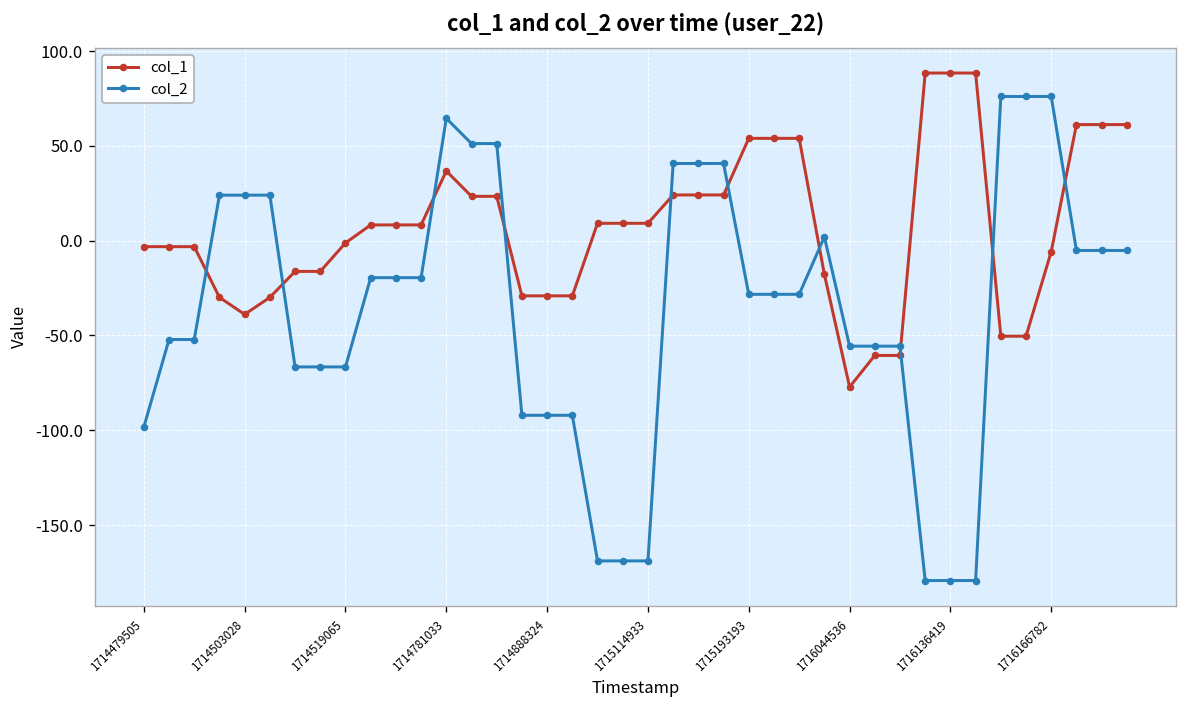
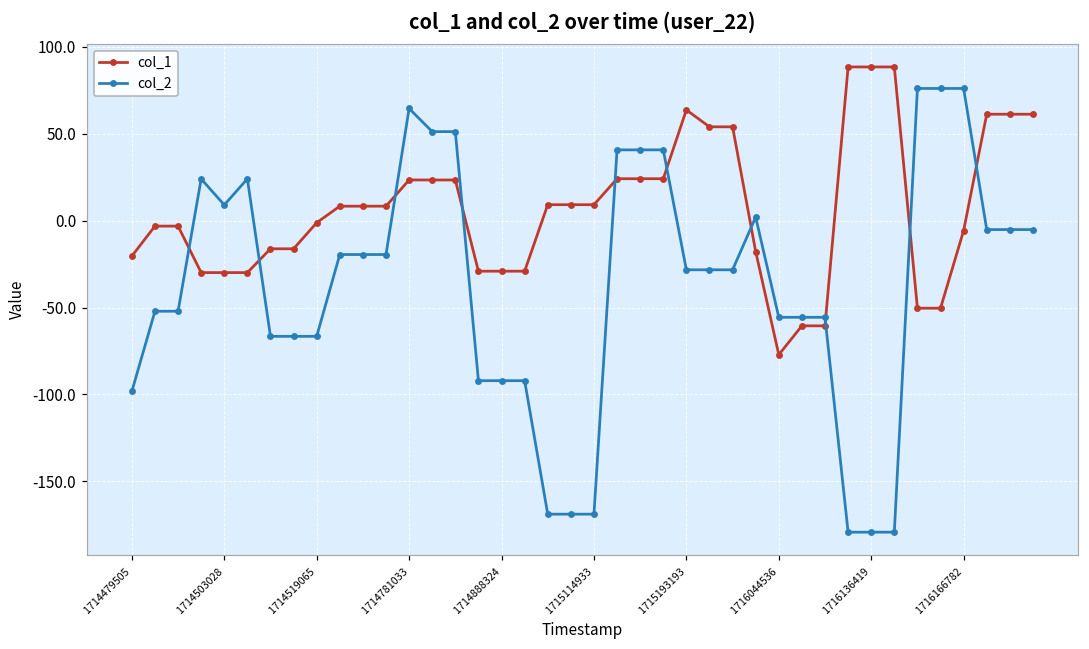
  {
    "col_1": {
-     "1714479505": -3,
-     "1714503028": -39,
+     "1714479505": -20,
+     "1714503028": -30,
      "1714519065": -1,
-     "1714781033": 37,
+     "1714781033": 23,
      "1714888324": -29,
      "1715114933": 9,
-     "1715193193": 54,
+     "1715193193": 64,
      "1716044536": -77,
      "1716136419": 88,
      "1716166782": -6
    },
    "col_2": {
      "1714479505": -98,
-     "1714503028": 24,
+     "1714503028": 9,
      "1714519065": -67,
      "1714781033": 65,
      "1714888324": -92,
      "1715114933": -169,
      "1715193193": -28,
      "1716044536": -56,
      "1716136419": -179,
      "1716166782": 76
    }
  }
